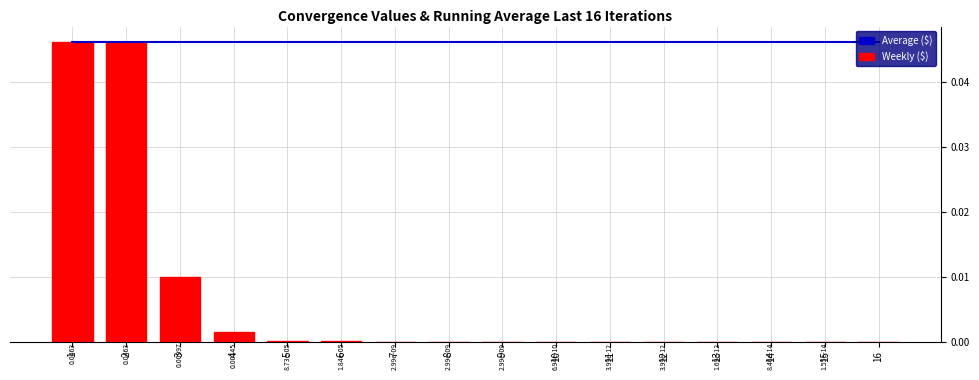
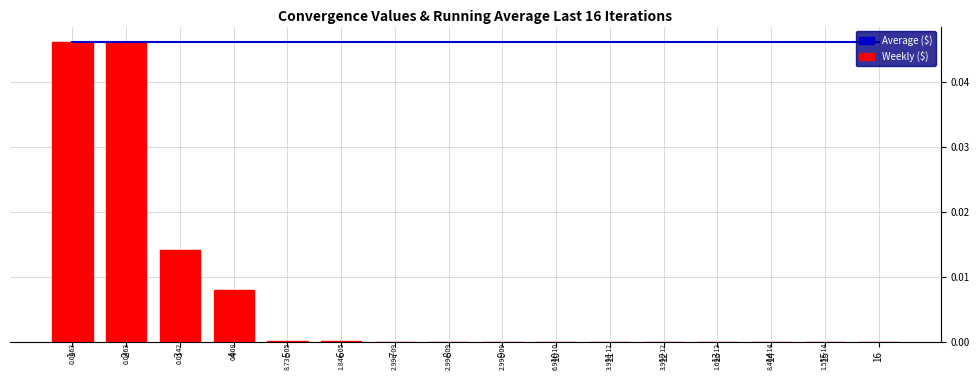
  {
    "Average ($)": {
      "1": "0.046",
      "2": "0.046",
      "3": "0.046",
      "4": "0.046",
      "5": "0.046",
      "6": "0.046",
      "7": "0.046",
      "8": "0.046",
      "9": "0.046",
      "10": "0.046",
      "11": "0.046",
      "12": "0.046",
      "13": "0.046",
      "14": "0.046",
      "15": "0.046"
    },
    "Weekly ($)": {
-     "3": "0.00997",
-     "4": "0.00145",
+     "3": "0.0142",
+     "4": "0.008",
      "5": "8.73e-05",
      "6": "1.84e-05",
      "7": "2.99e-09",
      "8": "2.99e-09",
      "9": "2.99e-09",
      "10": "6.94e-10",
      "11": "3.99e-12",
      "12": "3.99e-12",
      "13": "1.69e-12",
      "14": "8.46e-14",
      "15": "1.55e-14"
    }
  }
